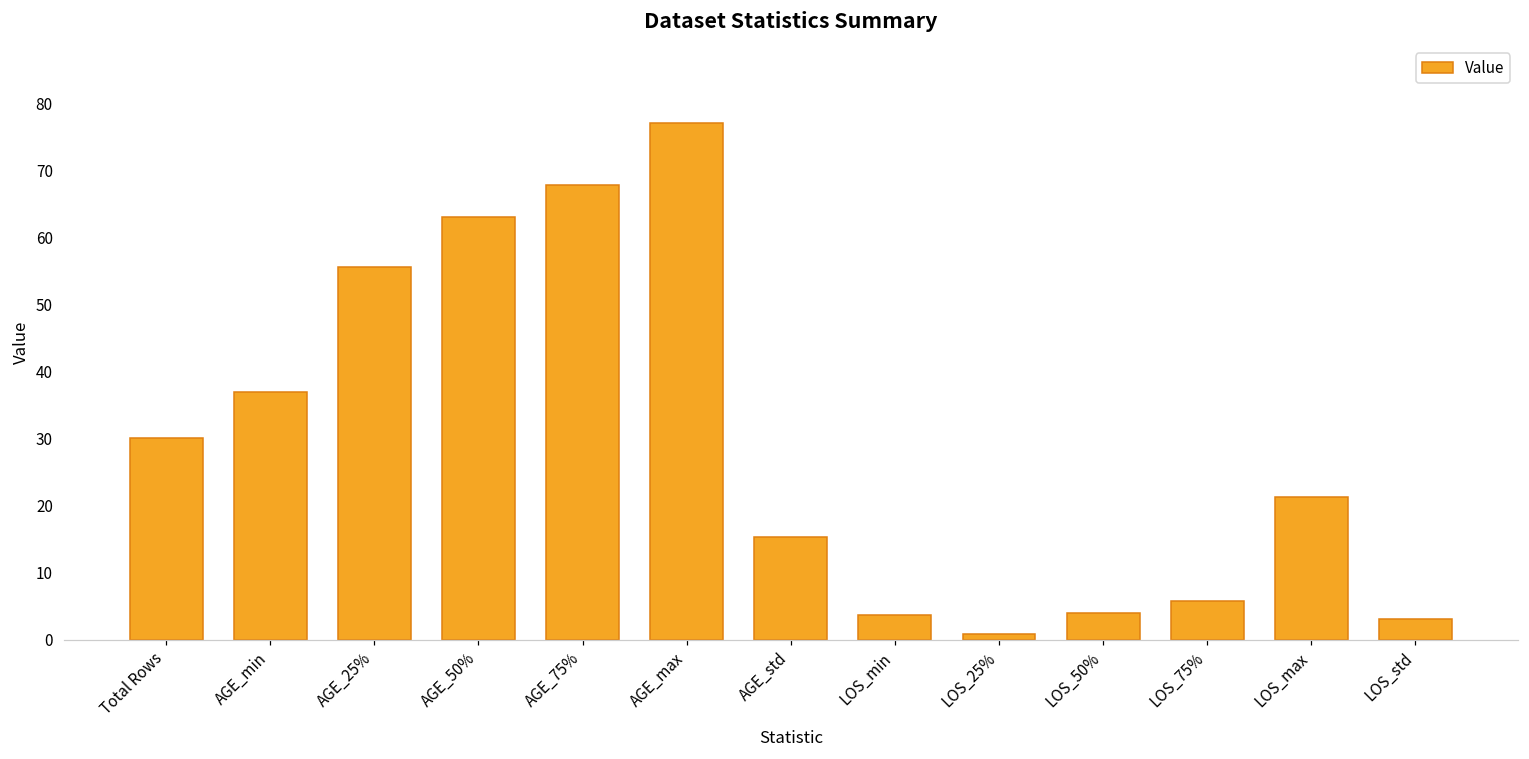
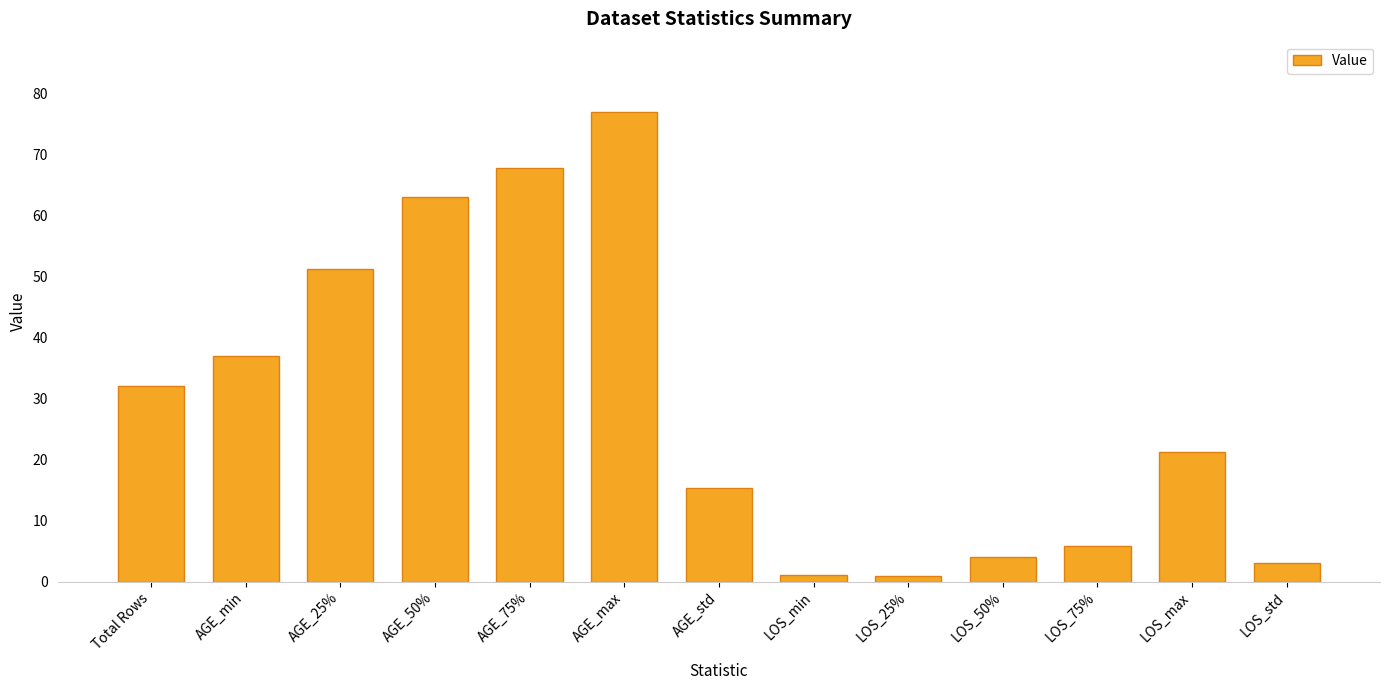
  {
-   "Total Rows": 30,
+   "Total Rows": 32,
    "AGE_min": 37,
-   "AGE_25%": 56,
+   "AGE_25%": 51,
    "AGE_50%": 63,
    "AGE_75%": 68,
    "AGE_max": 77,
    "AGE_std": 15,
-   "LOS_min": 4,
+   "LOS_min": 1,
    "LOS_25%": 1,
    "LOS_50%": 4,
    "LOS_75%": 6,
    "LOS_max": 21,
    "LOS_std": 3
  }
